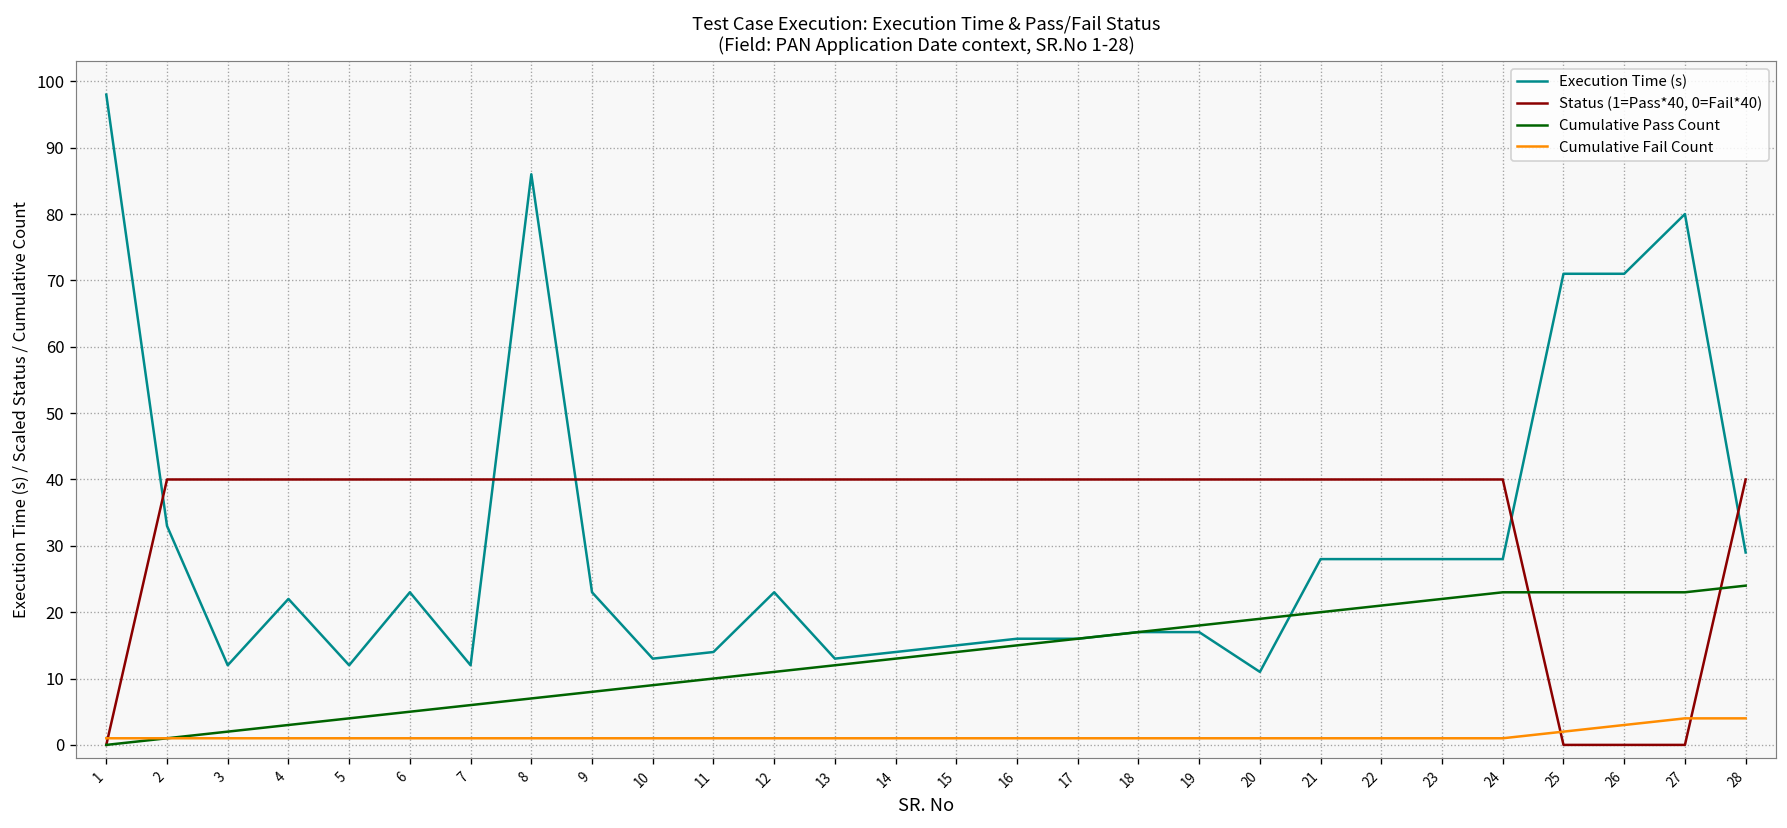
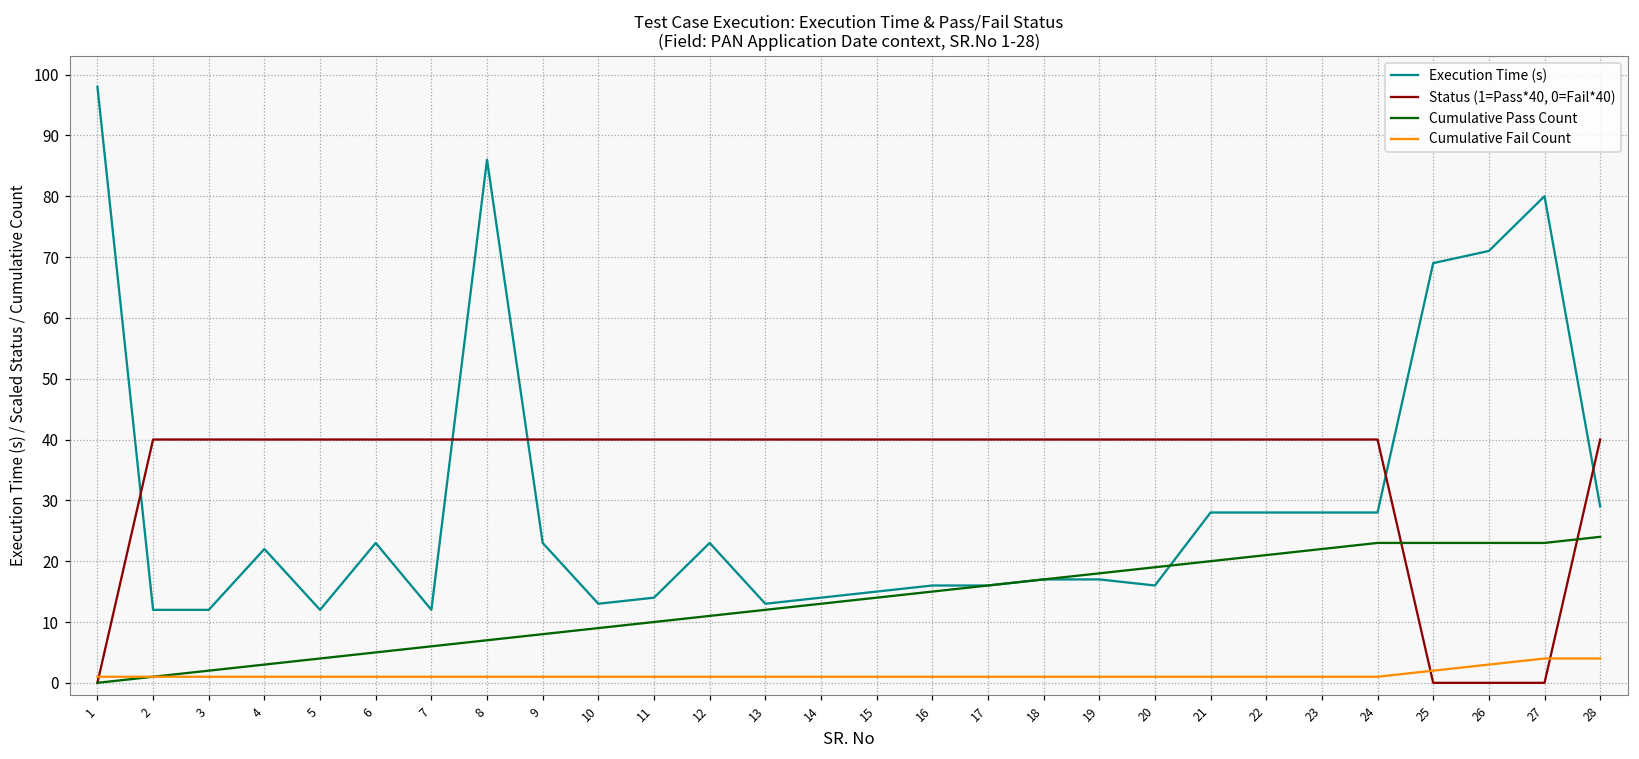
  {
    "Execution Time (s)": {
      "1": 98,
-     "2": 33,
+     "2": 12,
      "3": 12,
      "4": 22,
      "5": 12,
      "6": 23,
      "7": 12,
      "8": 86,
      "9": 23,
      "10": 13,
      "11": 14,
      "12": 23,
      "13": 13,
      "14": 14,
      "15": 15,
      "16": 16,
      "19": 17,
-     "20": 11,
+     "20": 16,
      "21": 28,
      "22": 28,
      "23": 28,
      "24": 28,
-     "25": 71,
+     "25": 69,
      "26": 71,
      "27": 80,
      "28": 29
    },
    "Status (1=Pass*40, 0=Fail*40)": {
      "2": 40,
      "3": 40,
      "4": 40,
      "5": 40,
      "6": 40,
      "7": 40,
      "8": 40,
      "9": 40,
      "10": 40,
      "11": 40,
      "12": 40,
      "13": 40,
      "14": 40,
      "15": 40,
      "16": 40,
      "17": 40,
      "18": 40,
      "19": 40,
      "20": 40,
      "21": 40,
      "22": 40,
      "23": 40,
      "24": 40,
      "25": 0,
      "26": 0,
      "27": 0,
      "28": 40
    },
    "Cumulative Pass Count": {
      "3": 2,
      "4": 3,
      "5": 4,
      "6": 5,
      "7": 6,
      "8": 7,
      "9": 8,
      "10": 9,
      "11": 10,
      "12": 11,
      "13": 12,
      "14": 13,
      "15": 14,
      "16": 15,
      "19": 18,
      "20": 19,
      "21": 20,
      "22": 21,
      "23": 22,
      "24": 23,
      "25": 23,
      "26": 23,
      "27": 23,
      "28": 24
    },
    "Cumulative Fail Count": {
      "1": 1,
      "3": 1,
      "4": 1,
      "5": 1,
      "6": 1,
      "7": 1,
      "8": 1,
      "9": 1,
      "10": 1,
      "11": 1,
      "12": 1,
      "13": 1,
      "14": 1,
      "15": 1,
      "16": 1,
      "17": 1,
      "18": 1,
      "19": 1,
      "20": 1,
      "21": 1,
      "22": 1,
      "23": 1,
      "24": 1,
      "25": 2,
      "26": 3,
      "27": 4,
      "28": 4
    }
  }
